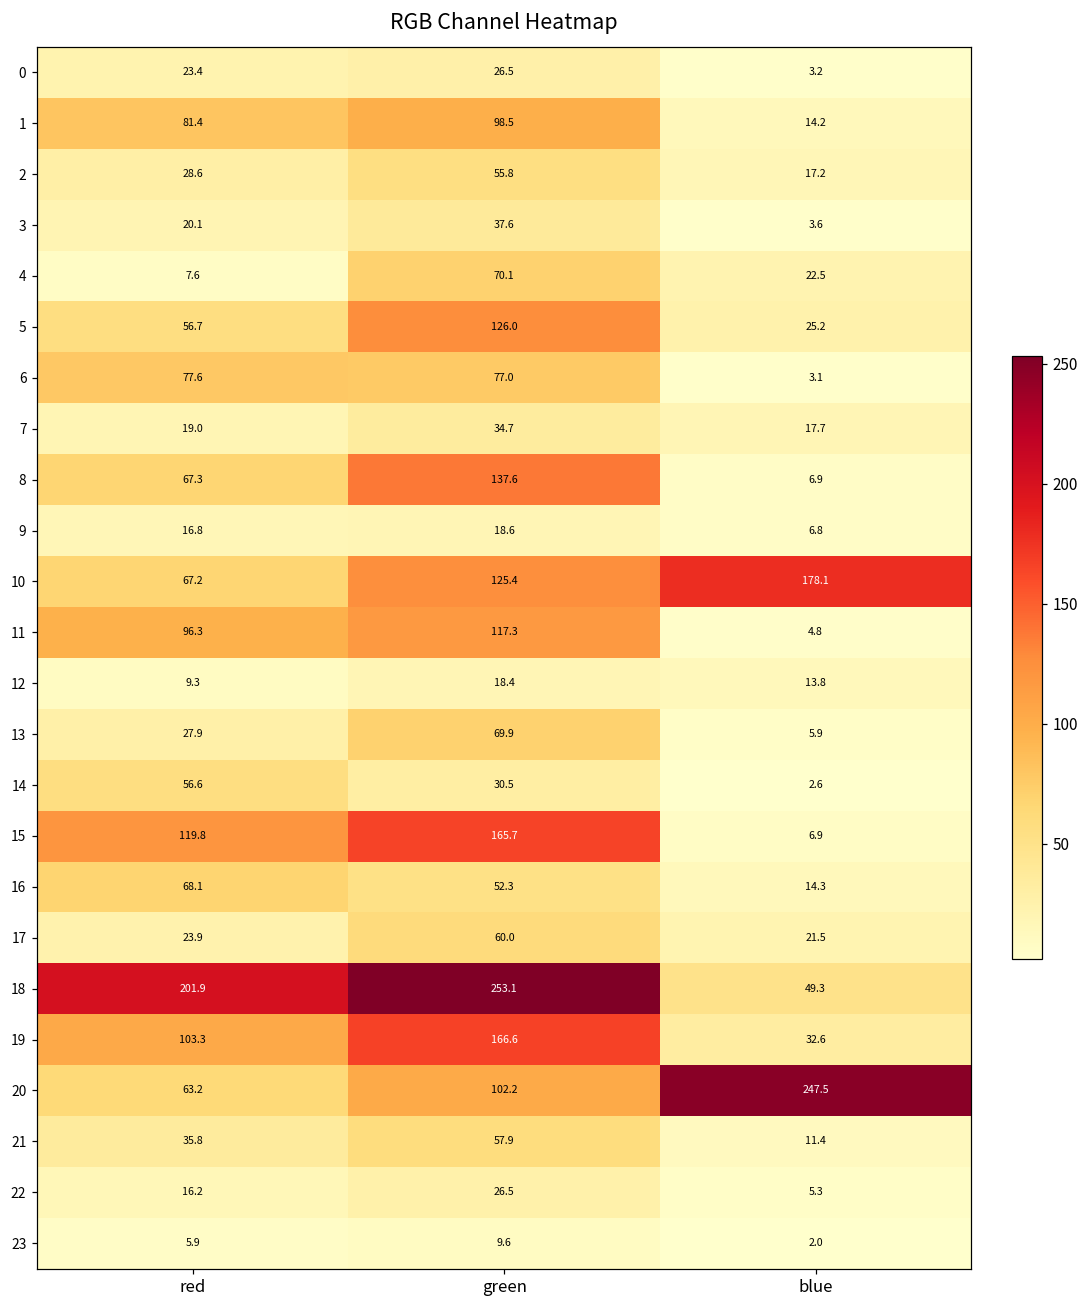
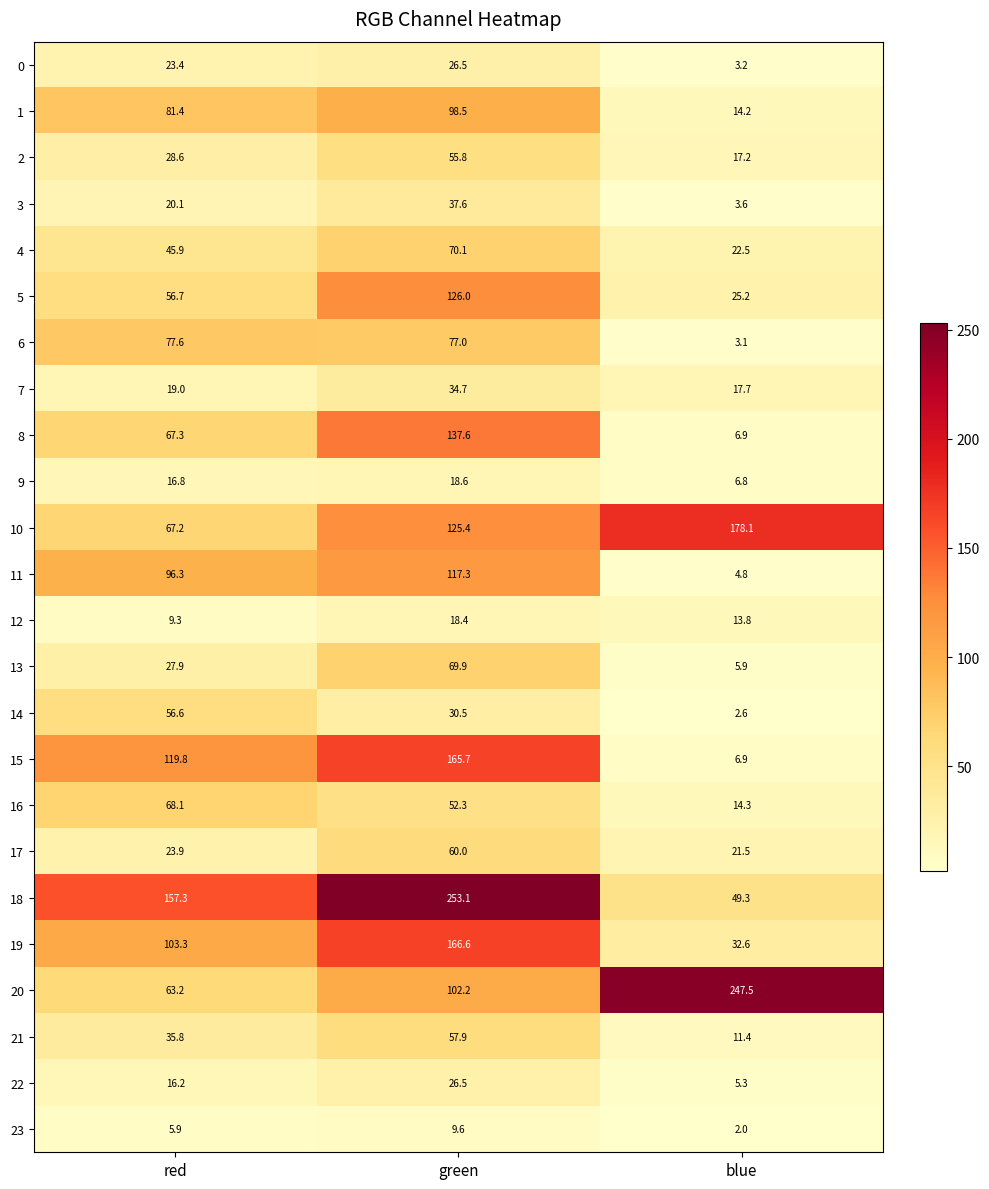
  {
    "0": {
      "red": 23.4,
      "green": 26.5,
      "blue": 3.2
    },
    "1": {
      "red": 81.4,
      "green": 98.5,
      "blue": 14.2
    },
    "2": {
      "red": 28.6,
      "green": 55.8,
      "blue": 17.2
    },
    "3": {
      "red": 20.1,
      "green": 37.6,
      "blue": 3.6
    },
    "4": {
-     "red": 7.6,
+     "red": 45.9,
      "green": 70.1,
      "blue": 22.5
    },
    "5": {
      "red": 56.7,
      "green": 126.0,
      "blue": 25.2
    },
    "6": {
      "red": 77.6,
      "green": 77.0,
      "blue": 3.1
    },
    "7": {
      "red": 19.0,
      "green": 34.7,
      "blue": 17.7
    },
    "8": {
      "red": 67.3,
      "green": 137.6,
      "blue": 6.9
    },
    "9": {
      "red": 16.8,
      "green": 18.6,
      "blue": 6.8
    },
    "10": {
      "red": 67.2,
      "green": 125.4,
      "blue": 178.1
    },
    "11": {
      "red": 96.3,
      "green": 117.3,
      "blue": 4.8
    },
    "12": {
      "red": 9.3,
      "green": 18.4,
      "blue": 13.8
    },
    "13": {
      "red": 27.9,
      "green": 69.9,
      "blue": 5.9
    },
    "14": {
      "red": 56.6,
      "green": 30.5,
      "blue": 2.6
    },
    "15": {
      "red": 119.8,
      "green": 165.7,
      "blue": 6.9
    },
    "16": {
      "red": 68.1,
      "green": 52.3,
      "blue": 14.3
    },
    "17": {
      "red": 23.9,
      "green": 60.0,
      "blue": 21.5
    },
    "18": {
-     "red": 201.9,
+     "red": 157.3,
      "green": 253.1,
      "blue": 49.3
    },
    "19": {
      "red": 103.3,
      "green": 166.6,
      "blue": 32.6
    },
    "20": {
      "red": 63.2,
      "green": 102.2,
      "blue": 247.5
    },
    "21": {
      "red": 35.8,
      "green": 57.9,
      "blue": 11.4
    },
    "22": {
      "red": 16.2,
      "green": 26.5,
      "blue": 5.3
    },
    "23": {
      "red": 5.9,
      "green": 9.6,
      "blue": 2.0
    }
  }
